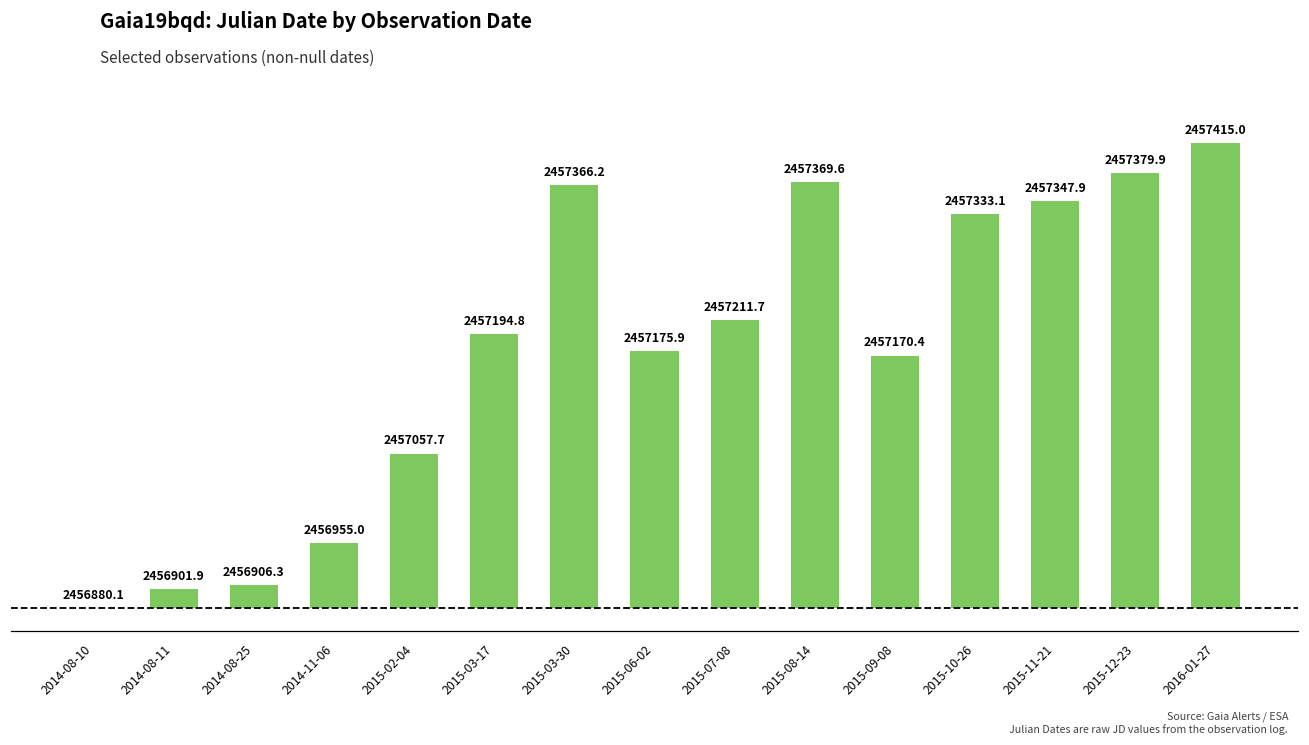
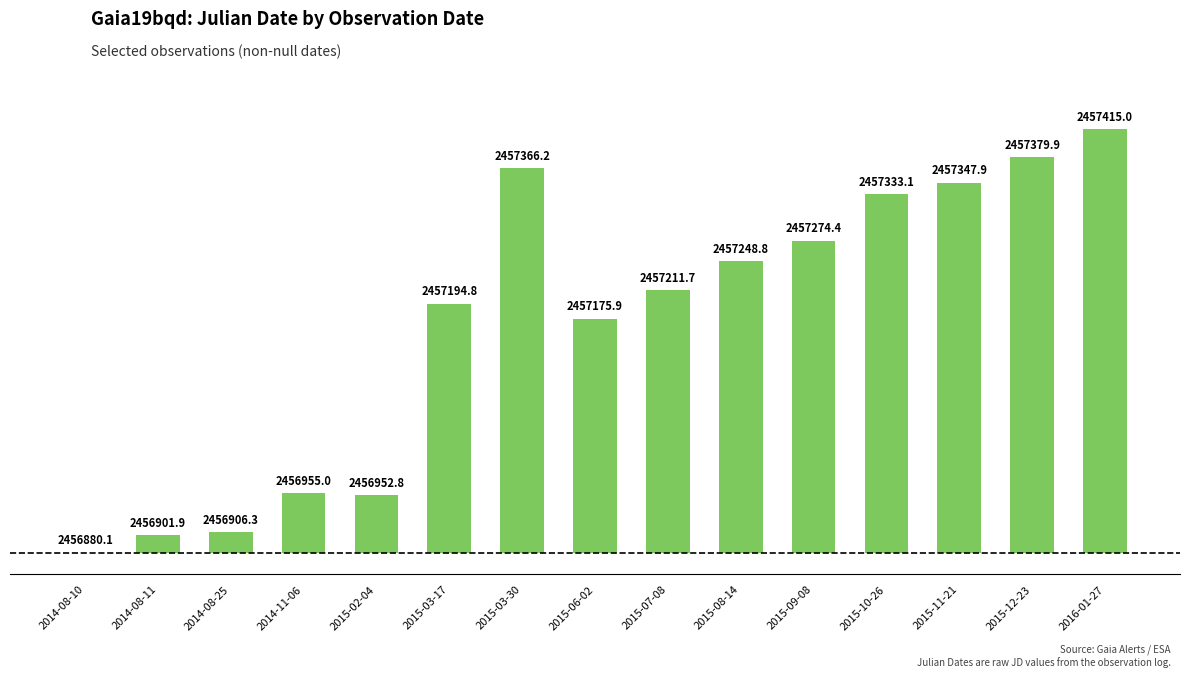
  {
-   "2015-02-04": 2457057.7,
-   "2015-08-14": 2457369.6,
-   "2015-09-08": 2457170.4
+   "2015-02-04": 2456952.8,
+   "2015-08-14": 2457248.8,
+   "2015-09-08": 2457274.4
  }
